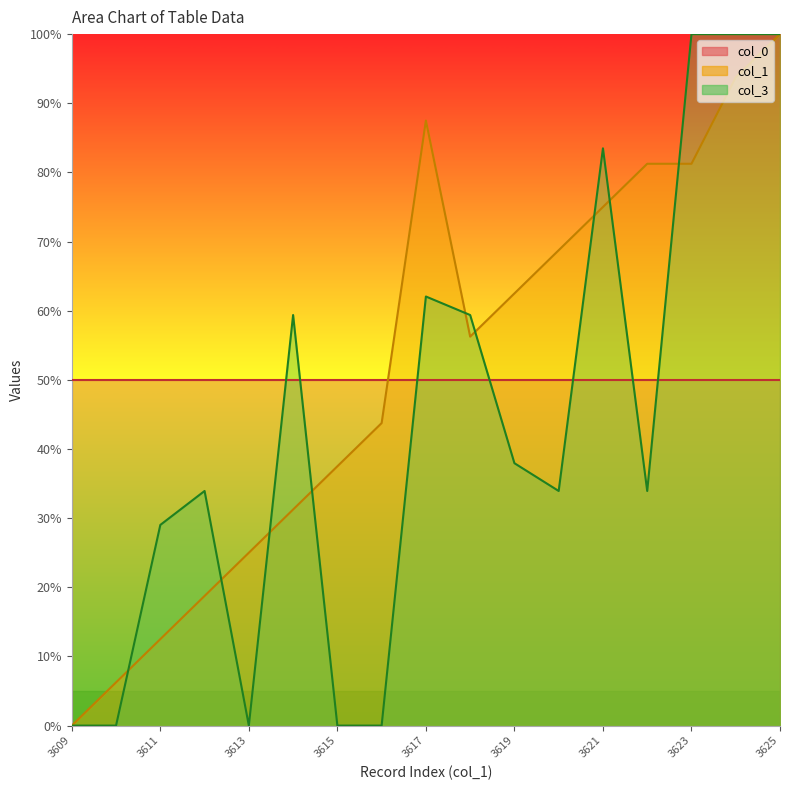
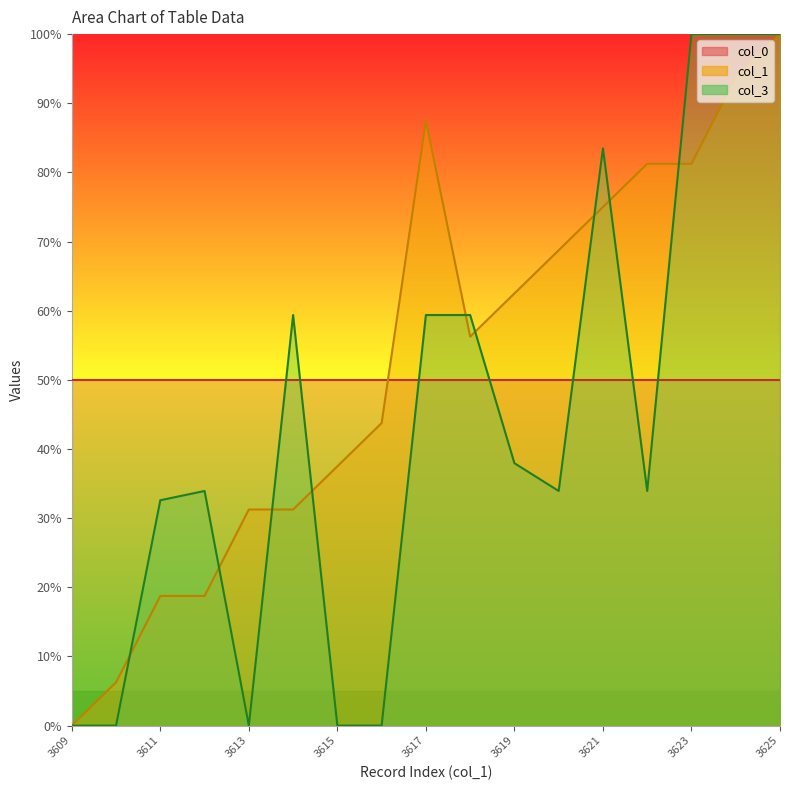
  {
    "col_0": {
      "3609": "50%",
      "3611": "50%",
      "3613": "50%",
      "3615": "50%",
      "3617": "50%",
      "3619": "50%",
      "3621": "50%",
      "3623": "50%",
      "3625": "50%"
    },
    "col_1": {
-     "3611": "13%",
-     "3613": "25%",
+     "3611": "19%",
+     "3613": "31%",
      "3615": "38%",
      "3617": "88%",
      "3619": "63%",
      "3621": "75%",
      "3623": "81%"
    },
    "col_3": {
-     "3611": "29%",
-     "3617": "62%",
+     "3611": "33%",
+     "3617": "59%",
      "3619": "38%",
      "3621": "83%",
      "3623": "100%"
    }
  }
